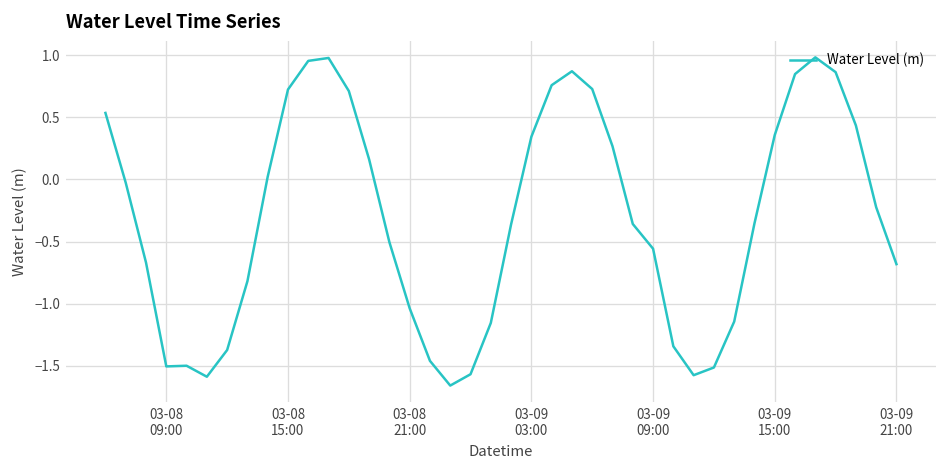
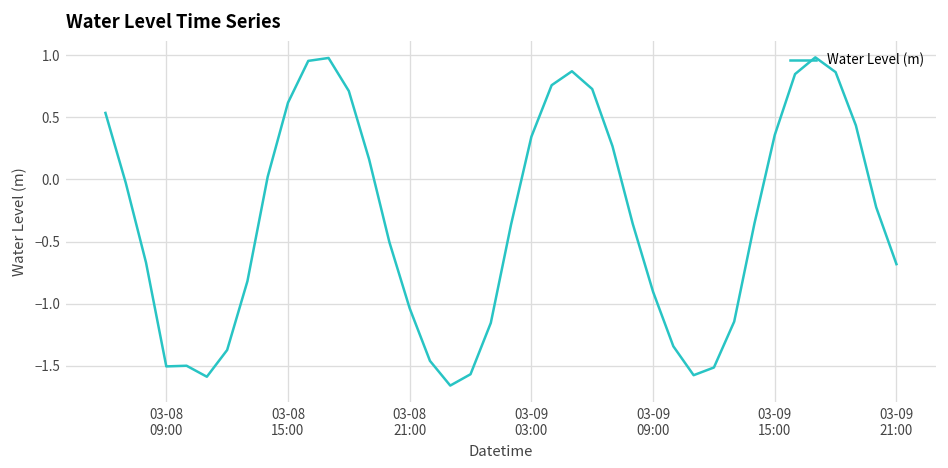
  {
    "03-08 09:00": -1.50,
-   "03-08 15:00": 0.72,
+   "03-08 15:00": 0.62,
    "03-08 21:00": -1.04,
    "03-09 03:00": 0.34,
-   "03-09 09:00": -0.56,
+   "03-09 09:00": -0.90,
    "03-09 15:00": 0.36,
    "03-09 21:00": -0.68
  }
